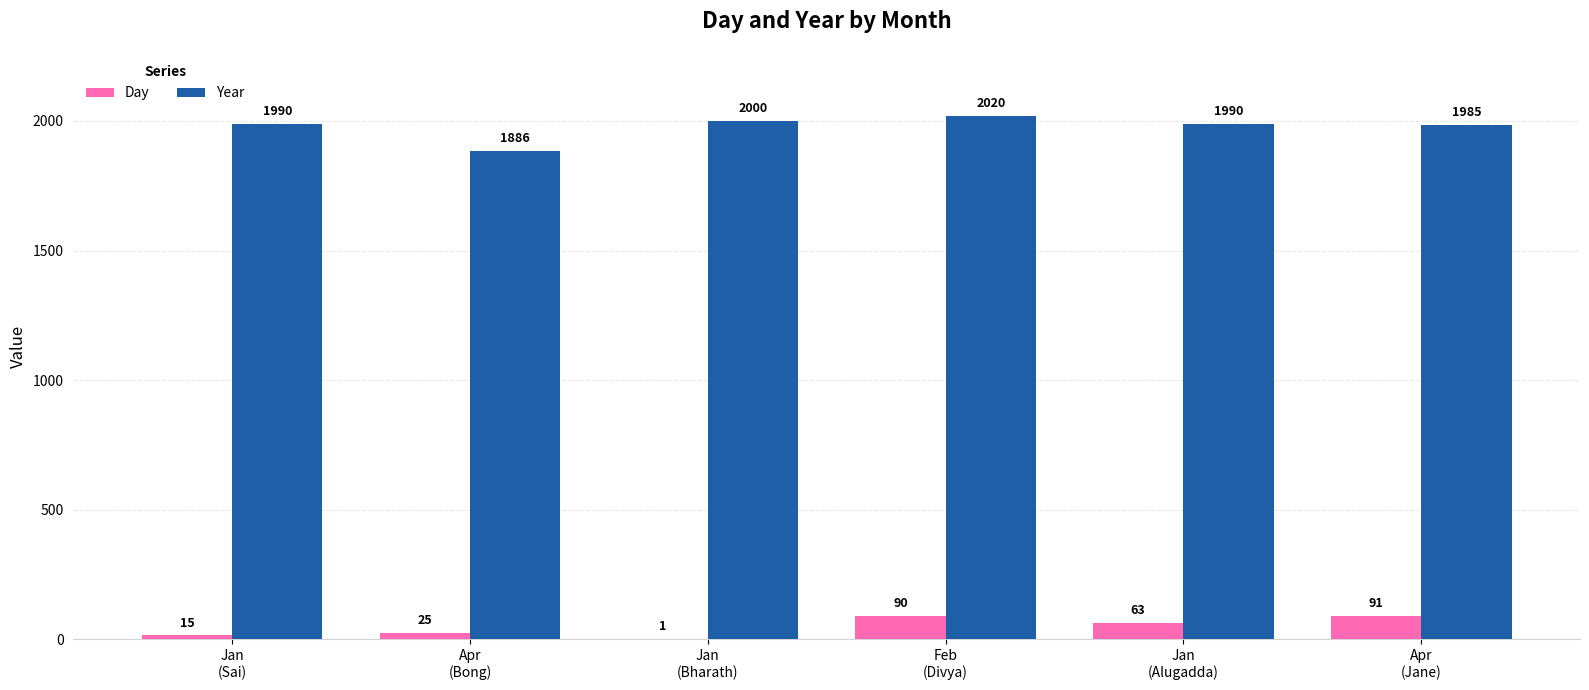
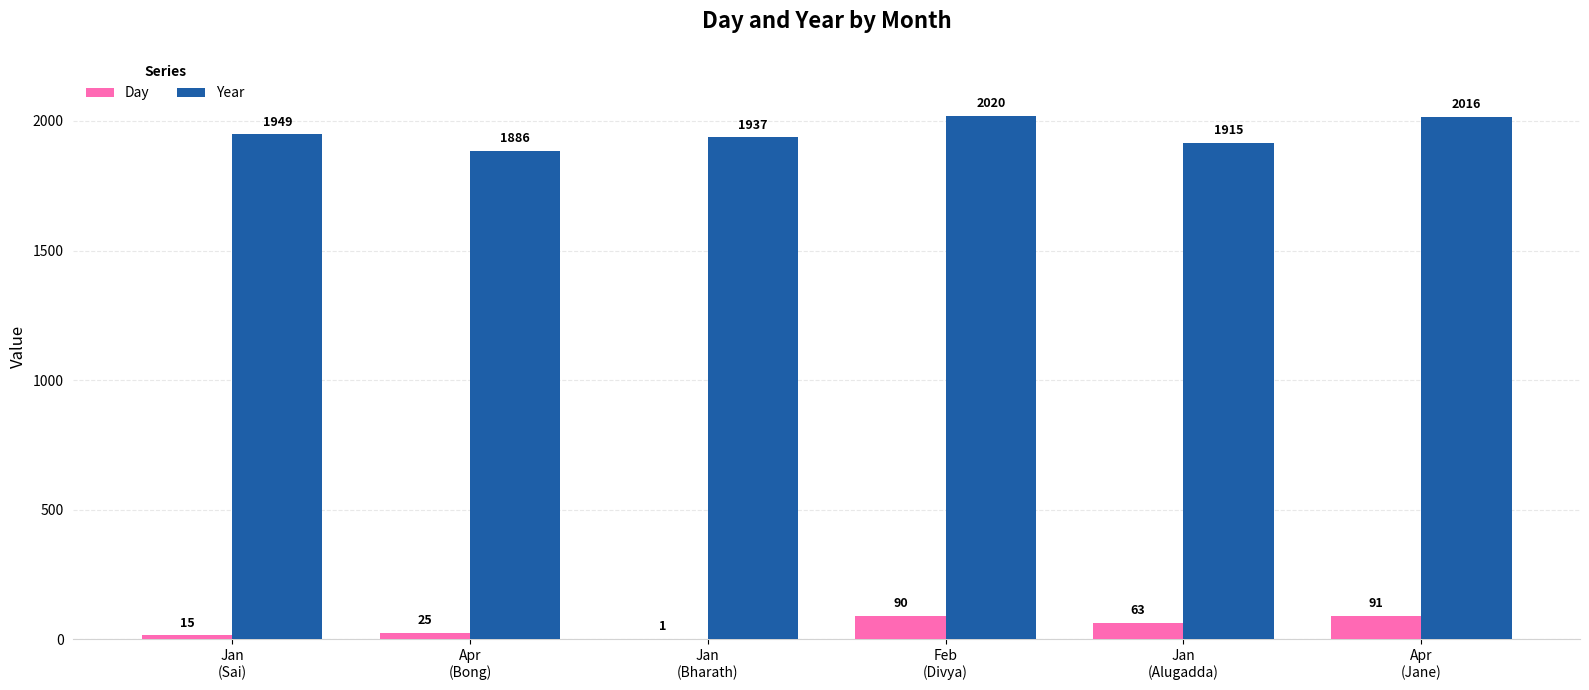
  {
    "Day": {
      "Jan (Sai)": 15,
      "Apr (Bong)": 25,
      "Jan (Bharath)": 1,
      "Feb (Divya)": 90,
      "Jan (Alugadda)": 63,
      "Apr (Jane)": 91
    },
    "Year": {
-     "Jan (Sai)": 1990,
+     "Jan (Sai)": 1949,
      "Apr (Bong)": 1886,
-     "Jan (Bharath)": 2000,
+     "Jan (Bharath)": 1937,
      "Feb (Divya)": 2020,
-     "Jan (Alugadda)": 1990,
-     "Apr (Jane)": 1985
+     "Jan (Alugadda)": 1915,
+     "Apr (Jane)": 2016
    }
  }
